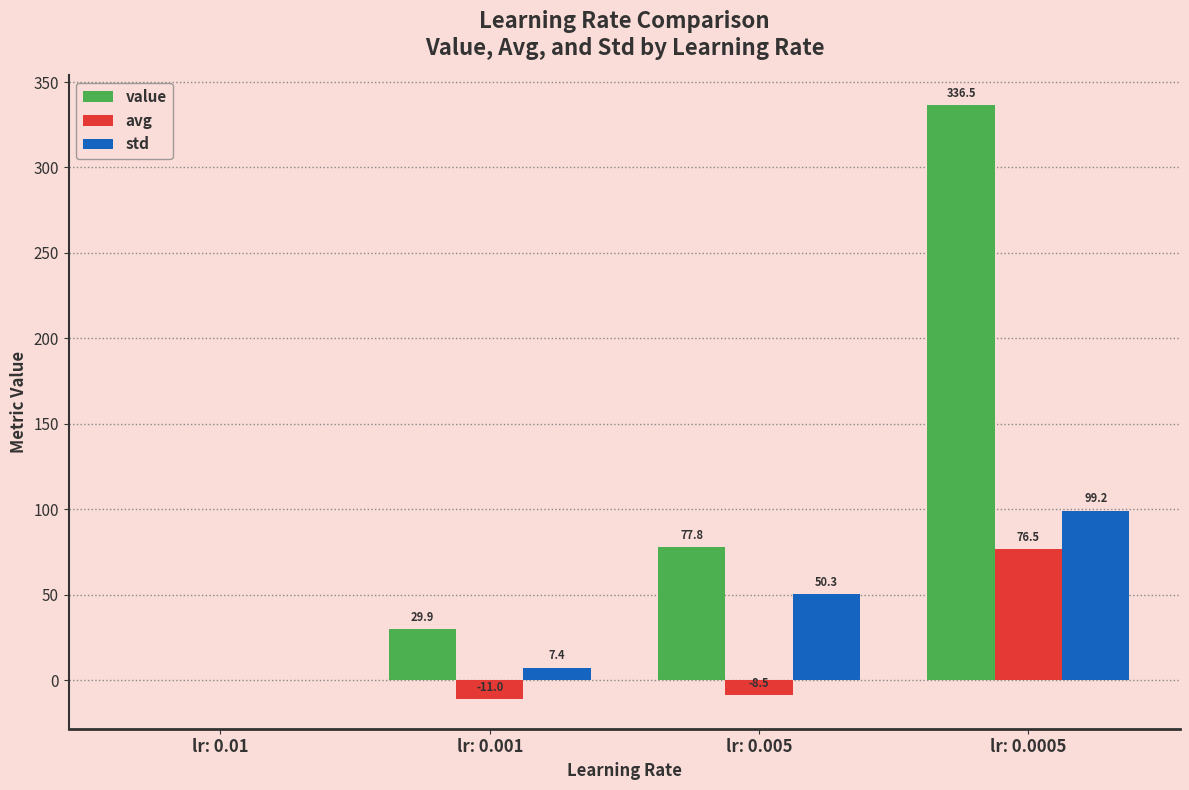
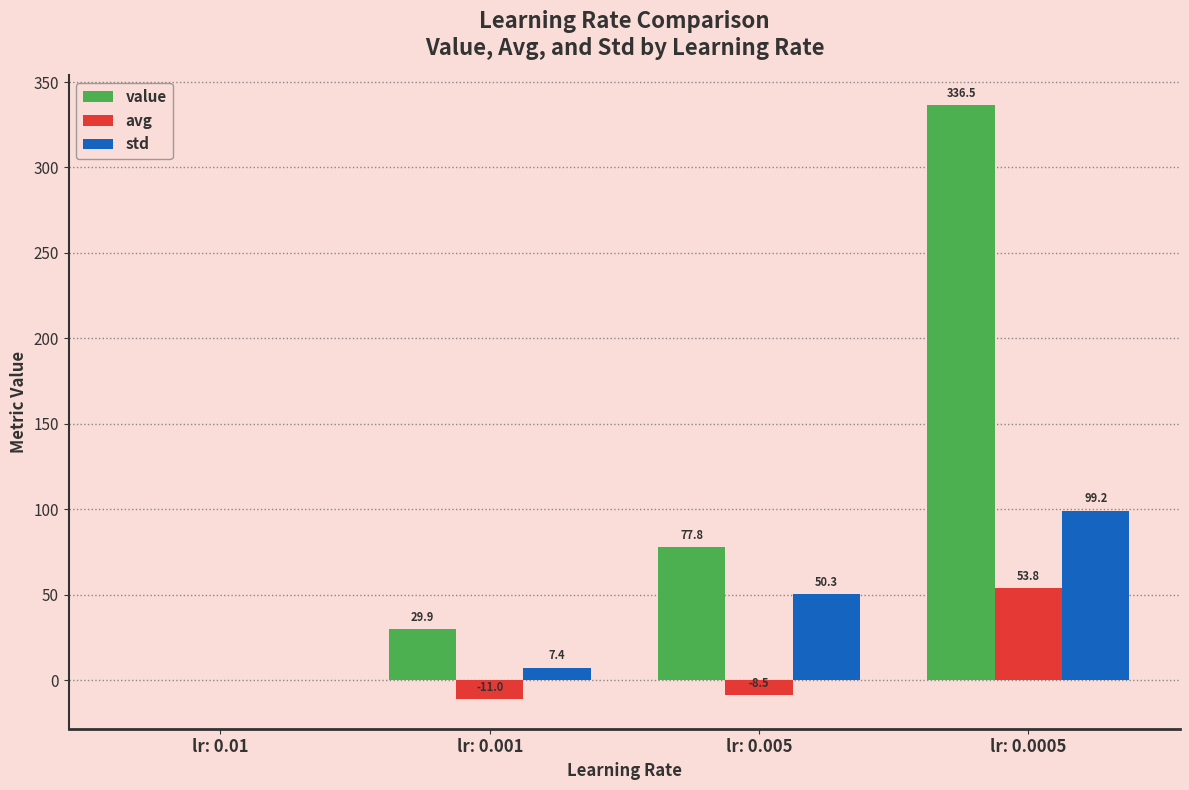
  {
    "value": {
      "lr: 0.001": 29.9,
      "lr: 0.005": 77.8,
      "lr: 0.0005": 336.5
    },
    "avg": {
      "lr: 0.001": -11.0,
      "lr: 0.005": -8.5,
-     "lr: 0.0005": 76.5
+     "lr: 0.0005": 53.8
    },
    "std": {
      "lr: 0.001": 7.4,
      "lr: 0.005": 50.3,
      "lr: 0.0005": 99.2
    }
  }
